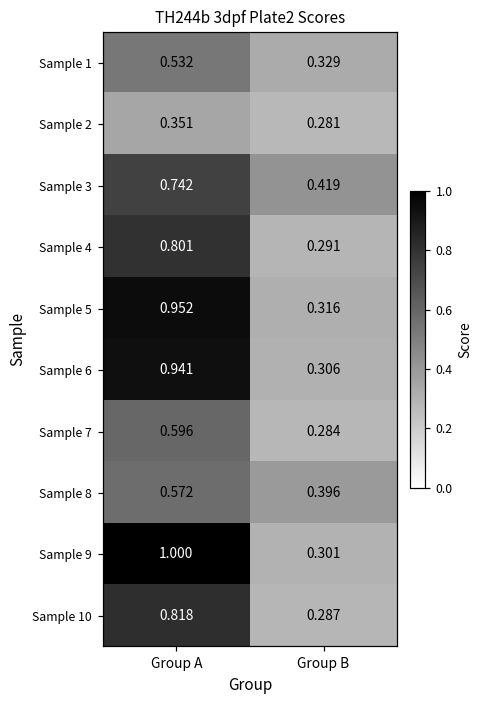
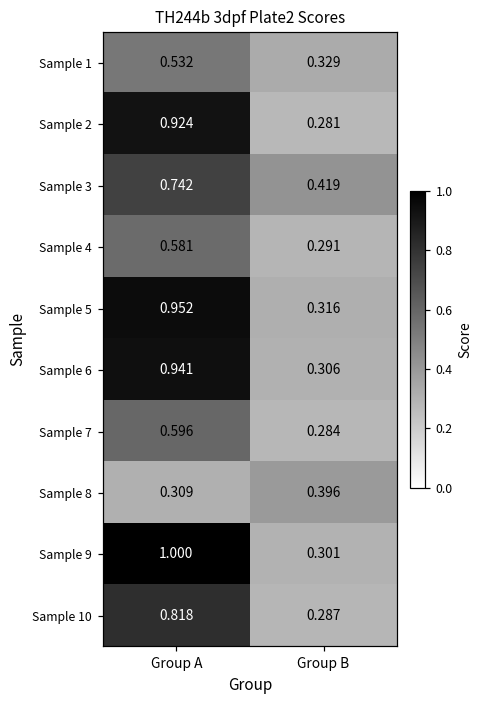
  {
    "Sample 1": {
      "Group A": 0.532,
      "Group B": 0.329
    },
    "Sample 2": {
-     "Group A": 0.351,
+     "Group A": 0.924,
      "Group B": 0.281
    },
    "Sample 3": {
      "Group A": 0.742,
      "Group B": 0.419
    },
    "Sample 4": {
-     "Group A": 0.801,
+     "Group A": 0.581,
      "Group B": 0.291
    },
    "Sample 5": {
      "Group A": 0.952,
      "Group B": 0.316
    },
    "Sample 6": {
      "Group A": 0.941,
      "Group B": 0.306
    },
    "Sample 7": {
      "Group A": 0.596,
      "Group B": 0.284
    },
    "Sample 8": {
-     "Group A": 0.572,
+     "Group A": 0.309,
      "Group B": 0.396
    },
    "Sample 9": {
      "Group A": 1.000,
      "Group B": 0.301
    },
    "Sample 10": {
      "Group A": 0.818,
      "Group B": 0.287
    }
  }
